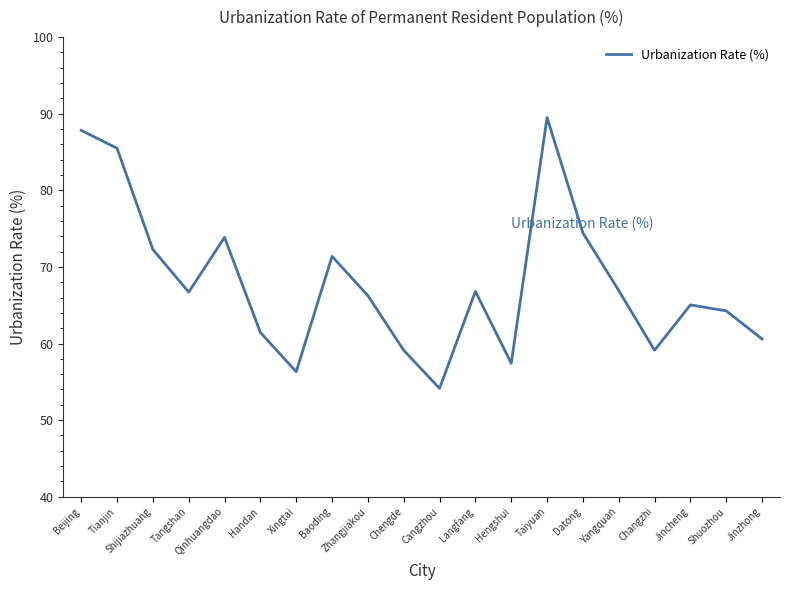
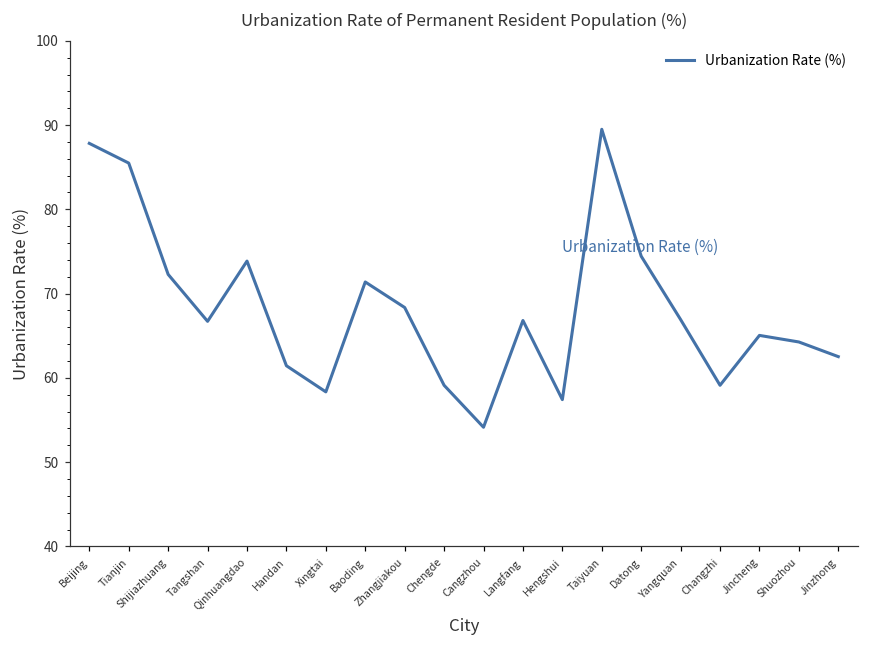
  {
    "Beijing": 88,
    "Tianjin": 85,
    "Shijiazhuang": 72,
    "Tangshan": 67,
    "Qinhuangdao": 74,
    "Handan": 61,
-   "Xingtai": 56,
+   "Xingtai": 58,
    "Baoding": 71,
-   "Zhangjiakou": 66,
+   "Zhangjiakou": 68,
    "Chengde": 59,
    "Cangzhou": 54,
    "Langfang": 67,
    "Hengshui": 57,
    "Taiyuan": 90,
    "Datong": 74,
    "Yangquan": 67,
    "Changzhi": 59,
    "Jincheng": 65,
    "Shuozhou": 64,
-   "Jinzhong": 61
+   "Jinzhong": 63
  }
